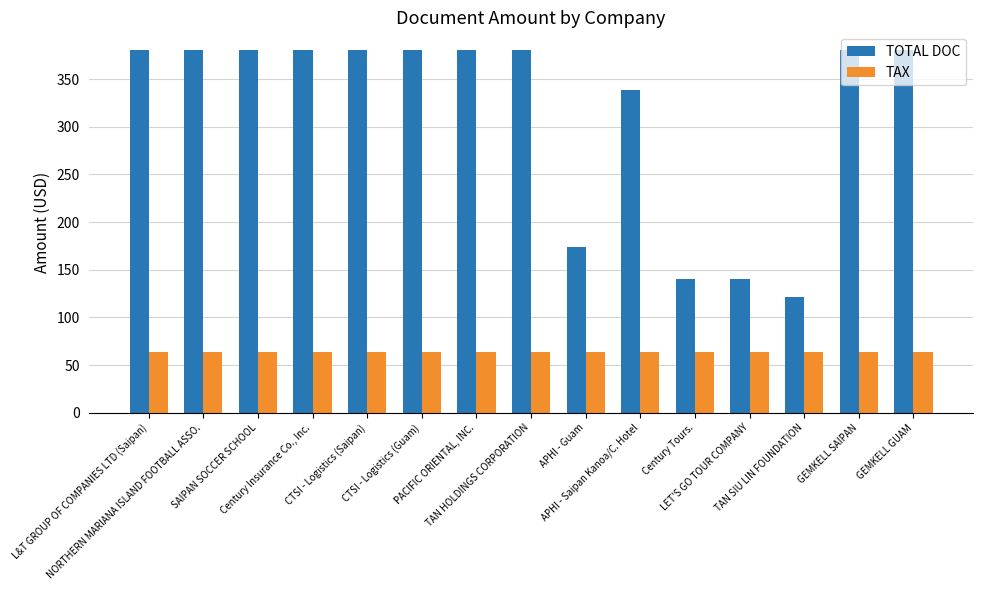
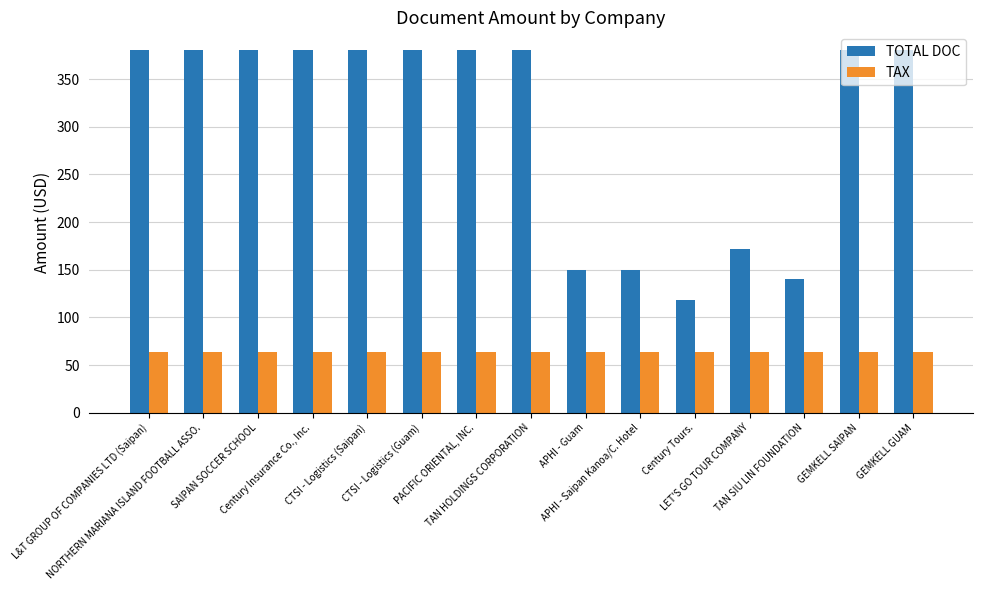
  {
    "TOTAL DOC": {
      "L&T GROUP OF COMPANIES LTD (Saipan)": 380,
      "NORTHERN MARIANA ISLAND FOOTBALL ASSO.": 380,
      "SAIPAN SOCCER SCHOOL": 380,
      "Century Insurance Co., Inc.": 380,
      "CTSI - Logistics (Saipan)": 380,
      "CTSI - Logistics (Guam)": 380,
      "PACIFIC ORIENTAL, INC.": 380,
      "TAN HOLDINGS CORPORATION": 380,
-     "APHI - Guam": 170,
-     "APHI - Saipan Kanoa/C. Hotel": 340,
-     "Century Tours.": 140,
-     "LET'S GO TOUR COMPANY": 140,
-     "TAN SIU LIN FOUNDATION": 120
+     "APHI - Guam": 150,
+     "APHI - Saipan Kanoa/C. Hotel": 150,
+     "Century Tours.": 120,
+     "LET'S GO TOUR COMPANY": 170,
+     "TAN SIU LIN FOUNDATION": 140
    },
    "TAX": {
      "L&T GROUP OF COMPANIES LTD (Saipan)": 60,
      "NORTHERN MARIANA ISLAND FOOTBALL ASSO.": 60,
      "SAIPAN SOCCER SCHOOL": 60,
      "Century Insurance Co., Inc.": 60,
      "CTSI - Logistics (Saipan)": 60,
      "CTSI - Logistics (Guam)": 60,
      "PACIFIC ORIENTAL, INC.": 60,
      "TAN HOLDINGS CORPORATION": 60,
      "APHI - Guam": 60,
      "APHI - Saipan Kanoa/C. Hotel": 60,
      "Century Tours.": 60,
      "LET'S GO TOUR COMPANY": 60,
      "TAN SIU LIN FOUNDATION": 60,
      "GEMKELL SAIPAN": 60,
      "GEMKELL GUAM": 60
    }
  }
